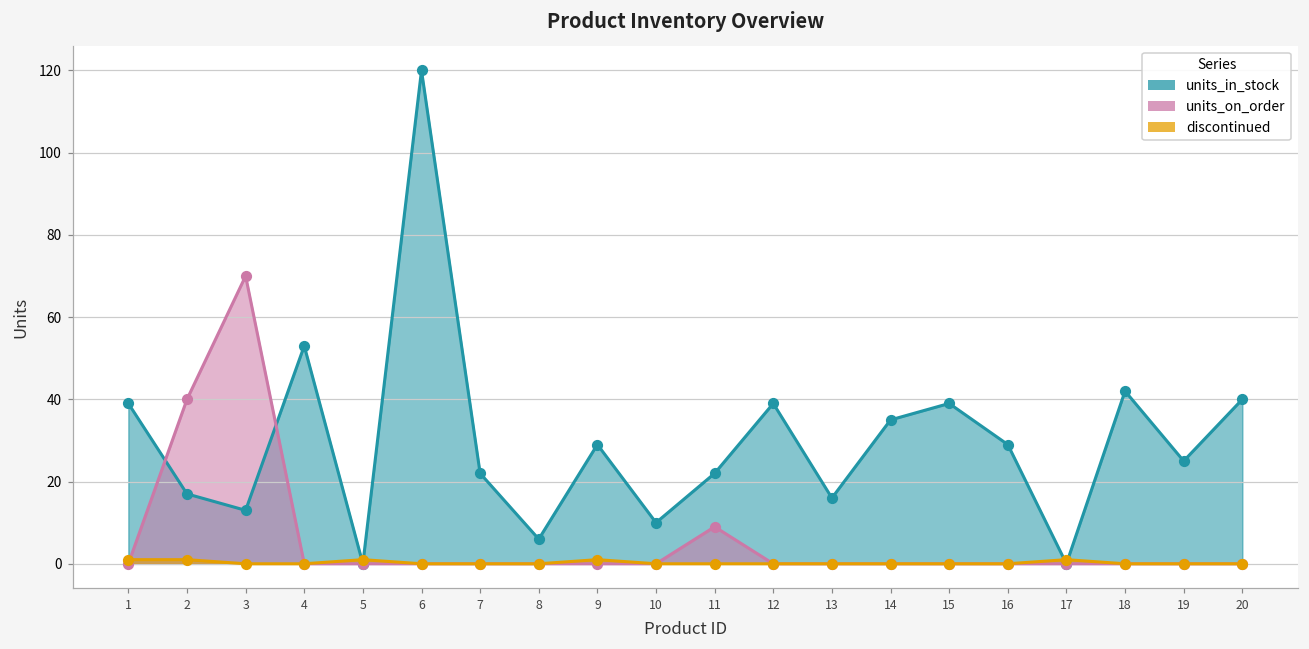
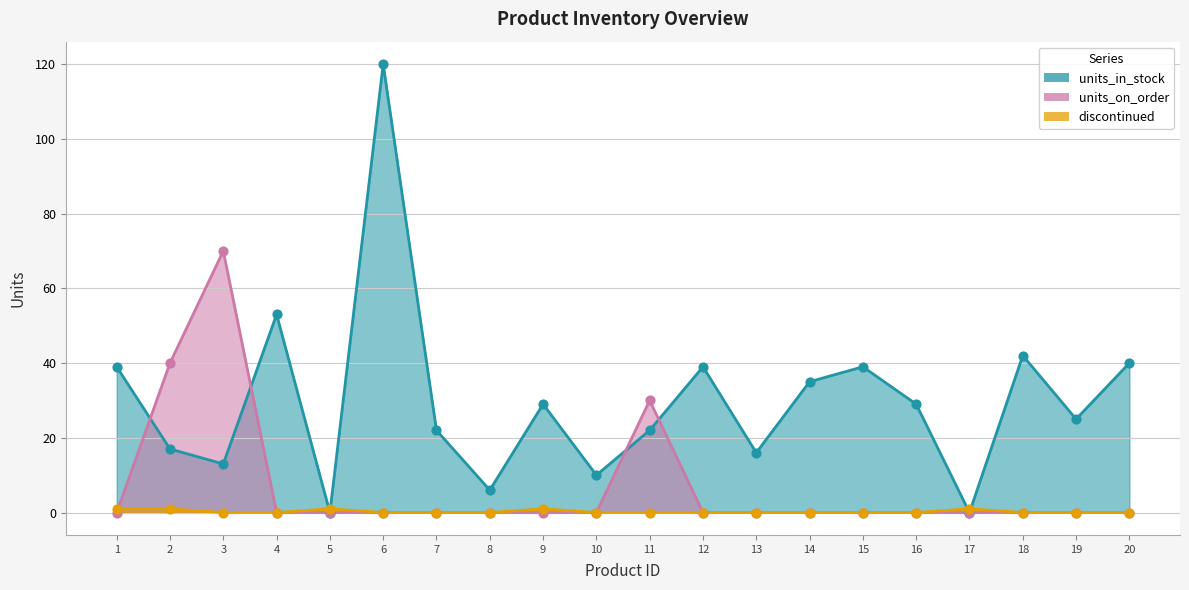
  {
    "units_in_stock": {
      "1": 39,
      "2": 17,
      "3": 13,
      "4": 53,
      "6": 120,
      "7": 22,
      "8": 6,
      "9": 29,
      "10": 10,
      "11": 22,
      "12": 39,
      "13": 16,
      "14": 35,
      "15": 39,
      "16": 29,
      "18": 42,
      "19": 25,
      "20": 40
    },
    "units_on_order": {
      "1": 0,
      "2": 40,
      "3": 70,
      "9": 0,
-     "11": 9
+     "11": 30
    },
    "discontinued": {
      "1": 1,
      "2": 1,
      "3": 0,
      "5": 1,
      "9": 1,
      "11": 0,
      "17": 1
    }
  }
